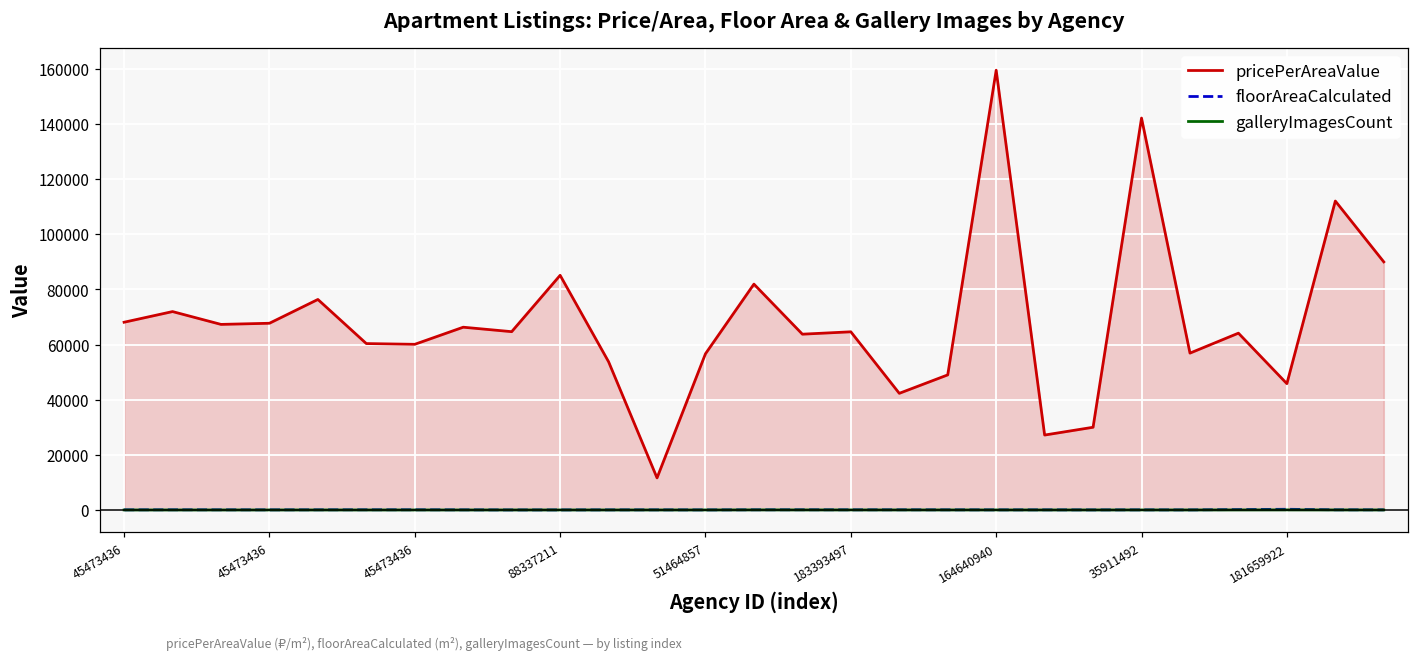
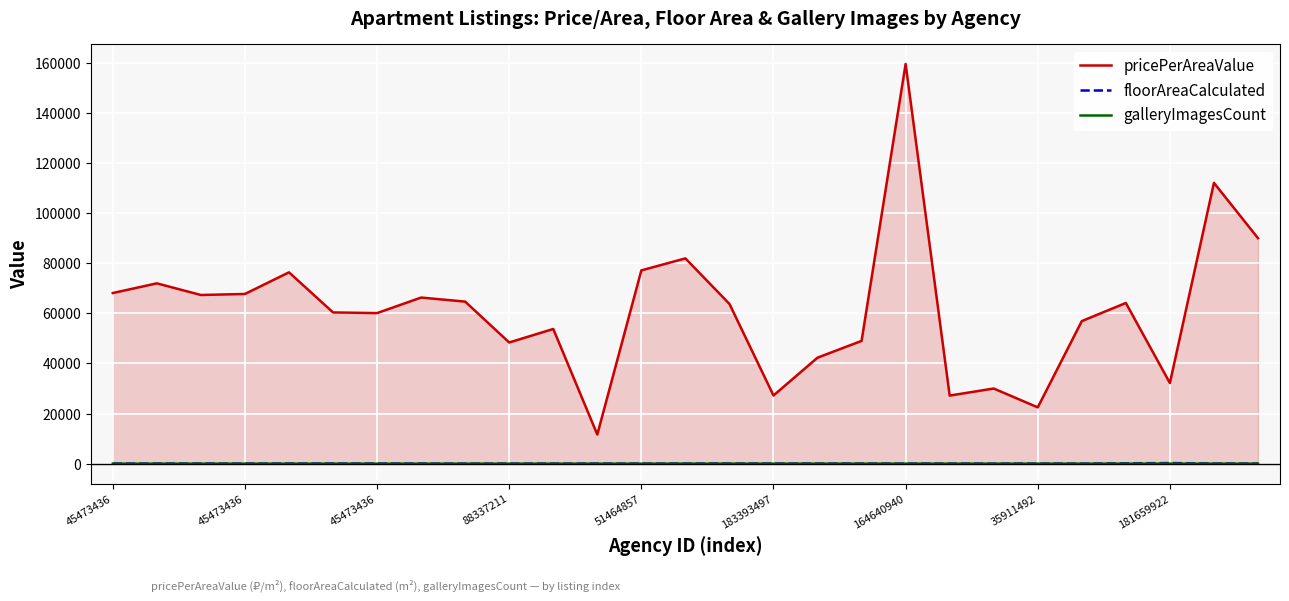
  {
    "pricePerAreaValue": {
-     "88337211": 85000,
-     "51464857": 57000,
-     "183393497": 65000,
+     "88337211": 48000,
+     "51464857": 77000,
+     "183393497": 27000,
      "164640940": 160000,
-     "35911492": 142000,
-     "181659922": 46000
+     "35911492": 22000,
+     "181659922": 32000
    },
    "galleryImagesCount": {
      "88337211": 0,
      "51464857": 0,
      "183393497": 0,
      "164640940": 0,
      "35911492": 0,
      "181659922": 0
    }
  }
